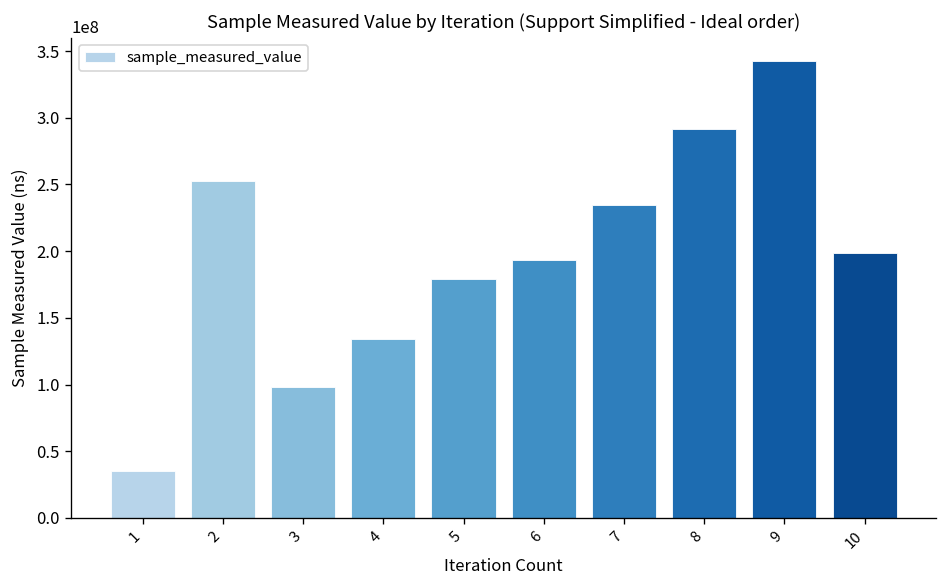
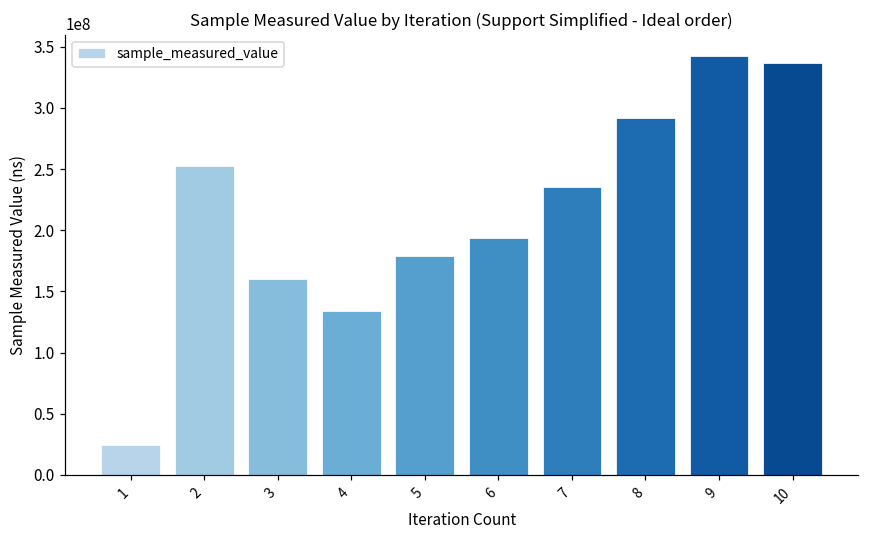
  {
-   "1": 35000000,
+   "1": 24000000,
    "2": 253000000,
-   "3": 99000000,
+   "3": 160000000,
    "4": 134000000,
    "5": 179000000,
    "6": 194000000,
    "7": 235000000,
    "8": 292000000,
    "9": 343000000,
-   "10": 198000000
+   "10": 337000000
  }
